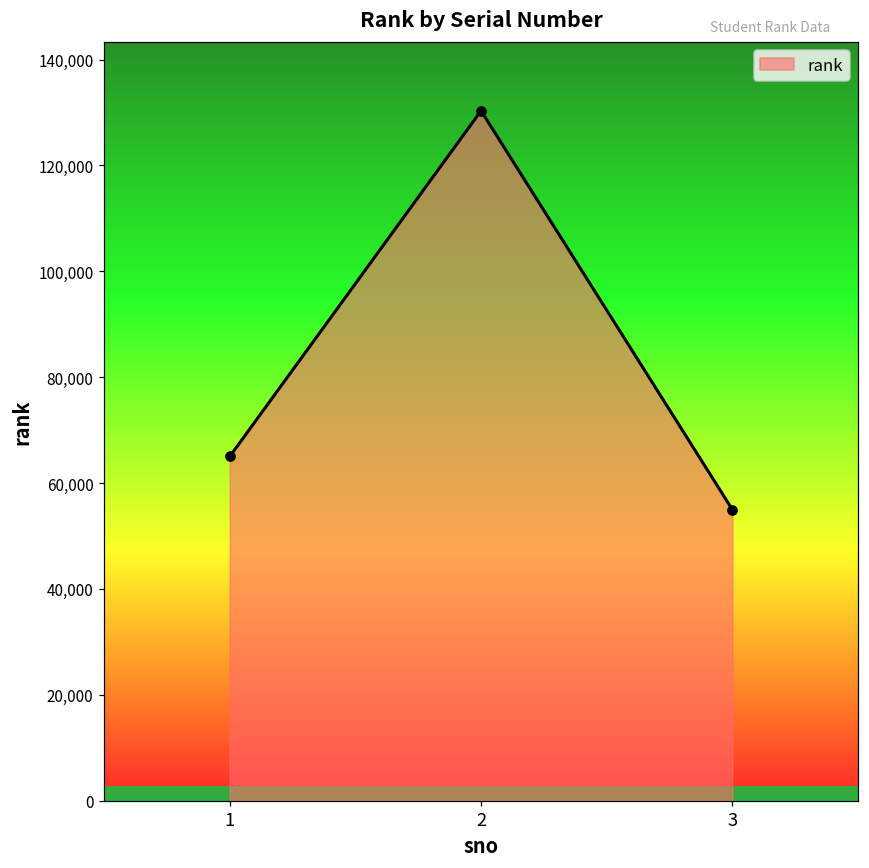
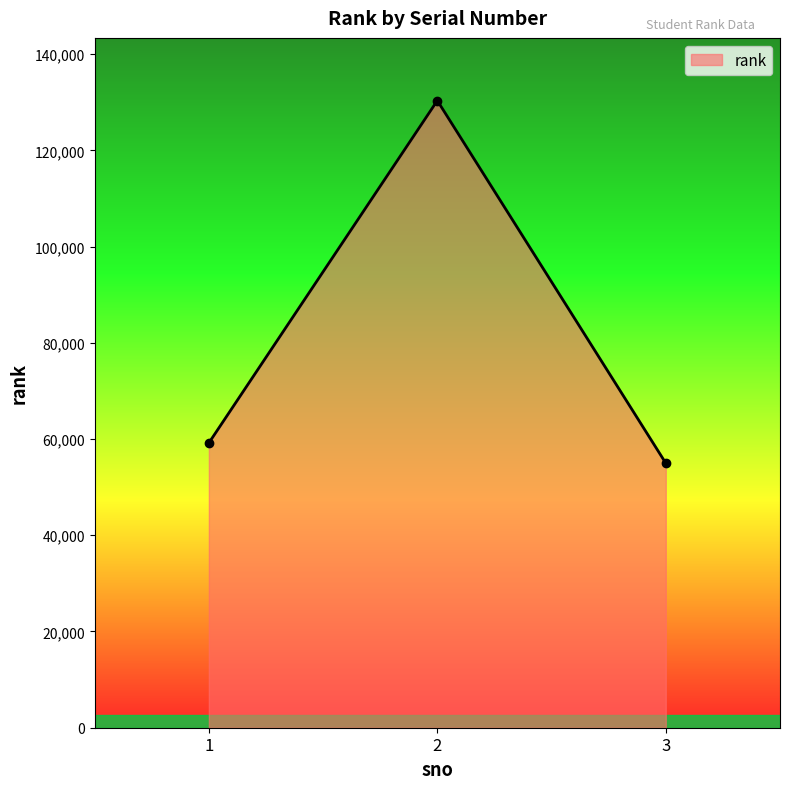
  {
-   "1": "65,000",
+   "1": "59,000",
    "2": "130,000",
    "3": "55,000"
  }
